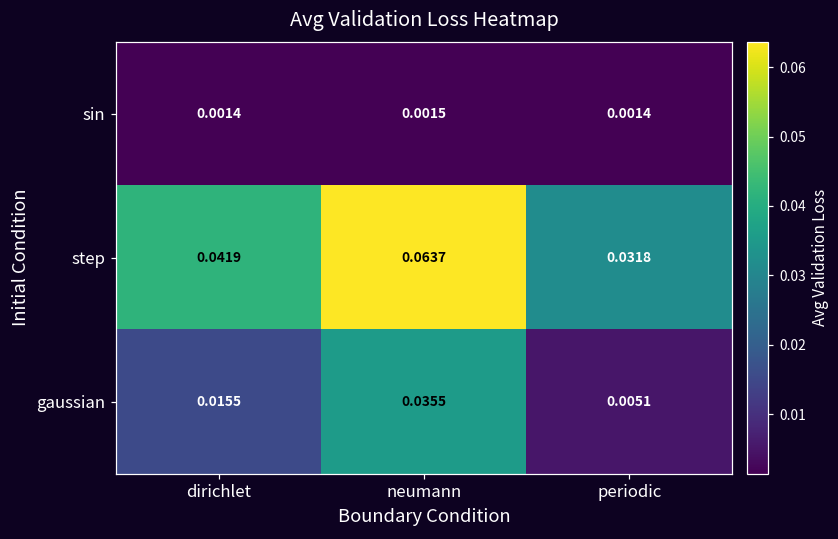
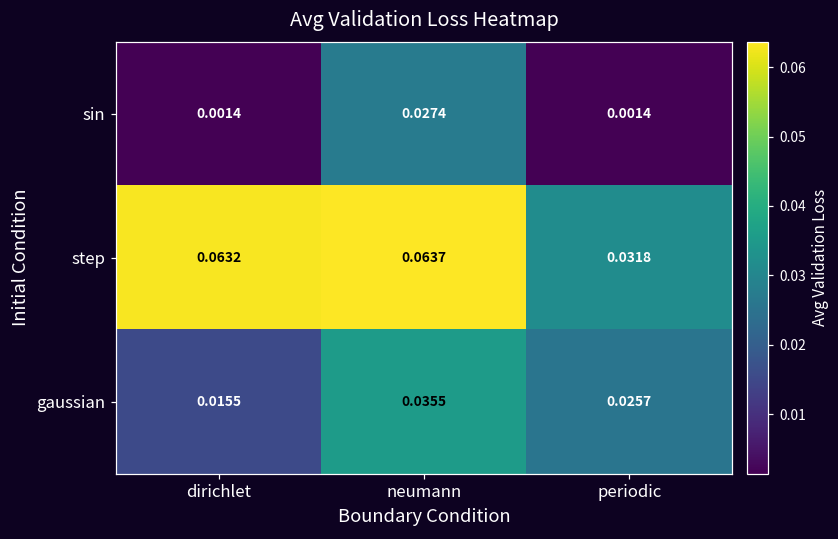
  {
    "sin": {
      "dirichlet": 0.0014,
-     "neumann": 0.0015,
+     "neumann": 0.0274,
      "periodic": 0.0014
    },
    "step": {
-     "dirichlet": 0.0419,
+     "dirichlet": 0.0632,
      "neumann": 0.0637,
      "periodic": 0.0318
    },
    "gaussian": {
      "dirichlet": 0.0155,
      "neumann": 0.0355,
-     "periodic": 0.0051
+     "periodic": 0.0257
    }
  }
